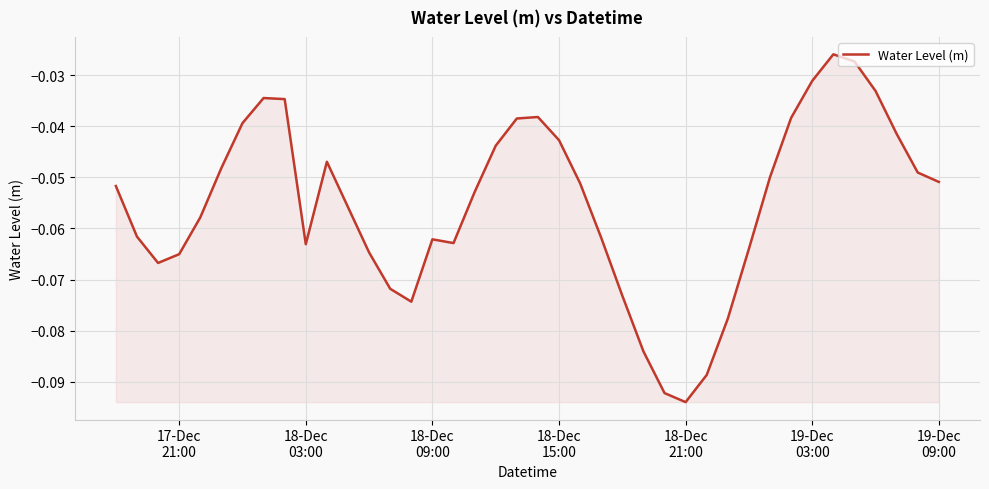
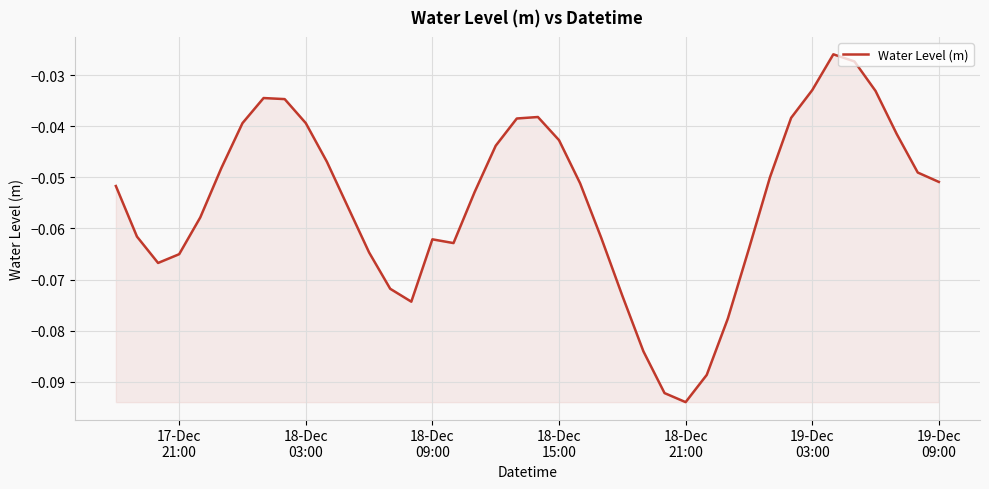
  {
    "17-Dec 21:00": -0.065,
-   "18-Dec 03:00": -0.063,
+   "18-Dec 03:00": -0.039,
    "18-Dec 09:00": -0.062,
    "18-Dec 15:00": -0.043,
    "18-Dec 21:00": -0.094,
-   "19-Dec 03:00": -0.031,
+   "19-Dec 03:00": -0.033,
    "19-Dec 09:00": -0.051
  }
